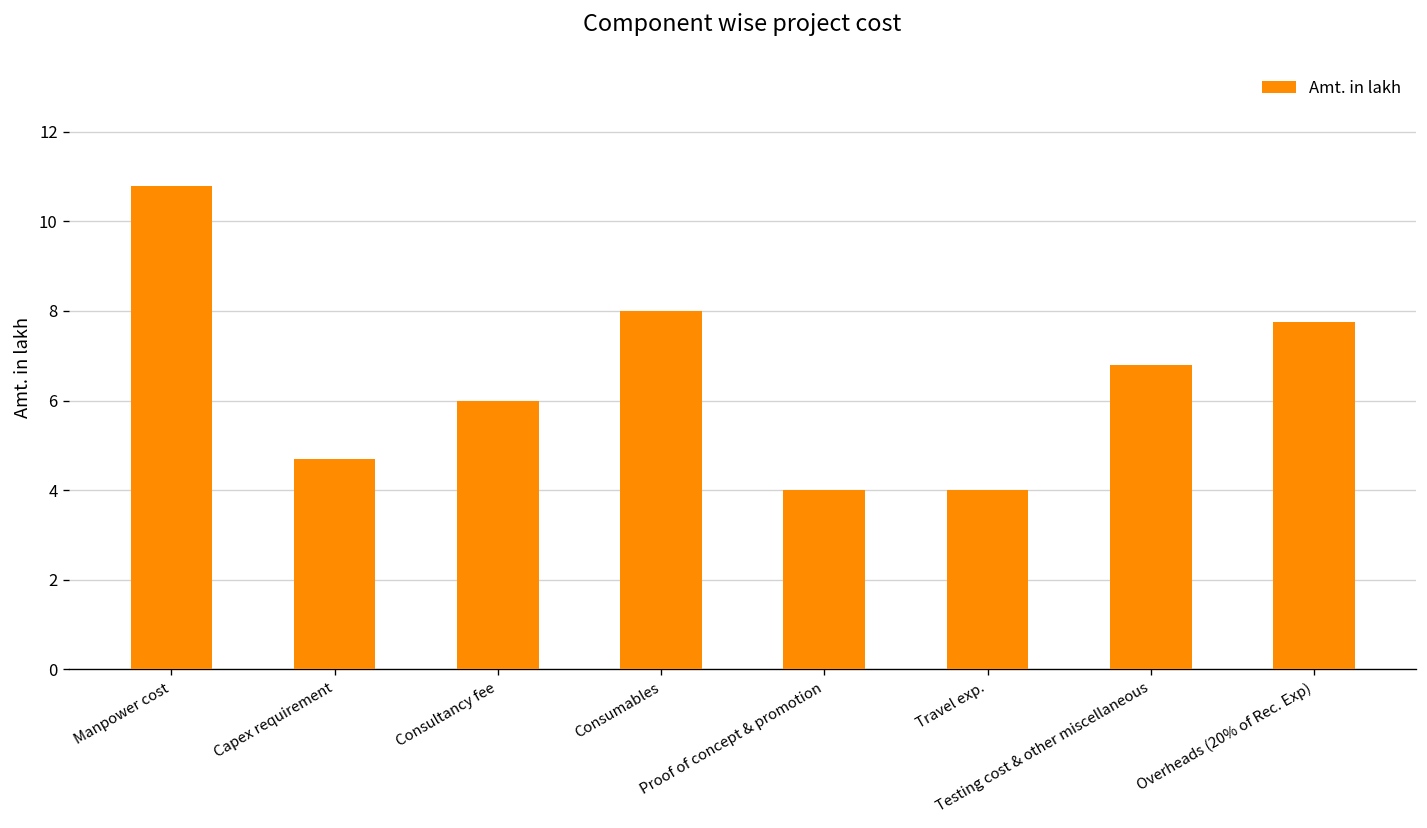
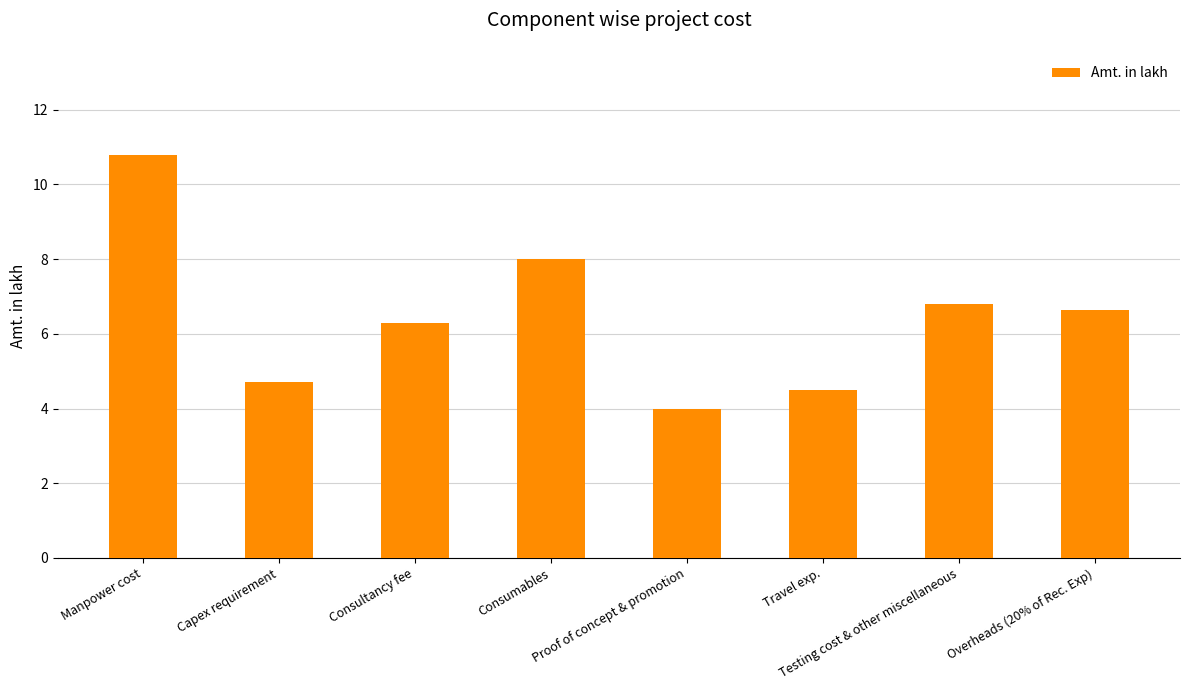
  {
    "Manpower cost": 10.8,
    "Capex requirement": 4.7,
-   "Consultancy fee": 6.0,
+   "Consultancy fee": 6.3,
    "Consumables": 8.0,
    "Proof of concept & promotion": 4.0,
-   "Travel exp.": 4.0,
+   "Travel exp.": 4.5,
    "Testing cost & other miscellaneous": 6.8,
-   "Overheads (20% of Rec. Exp)": 7.8
+   "Overheads (20% of Rec. Exp)": 6.6
  }
